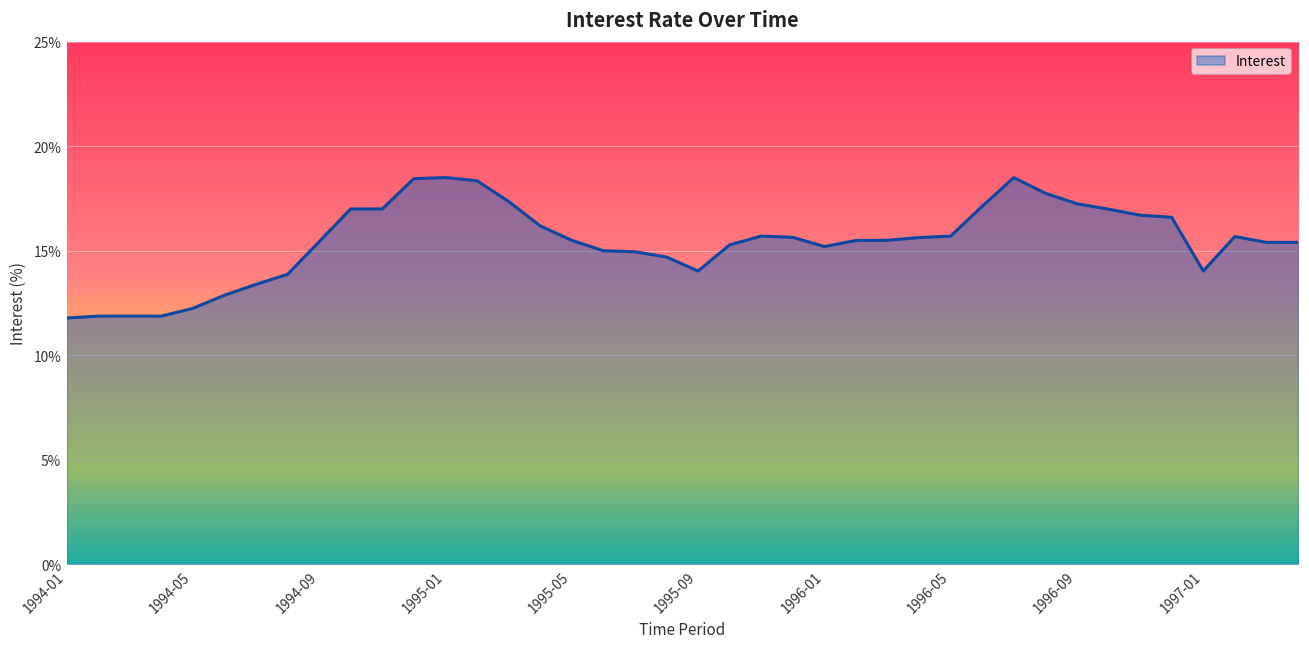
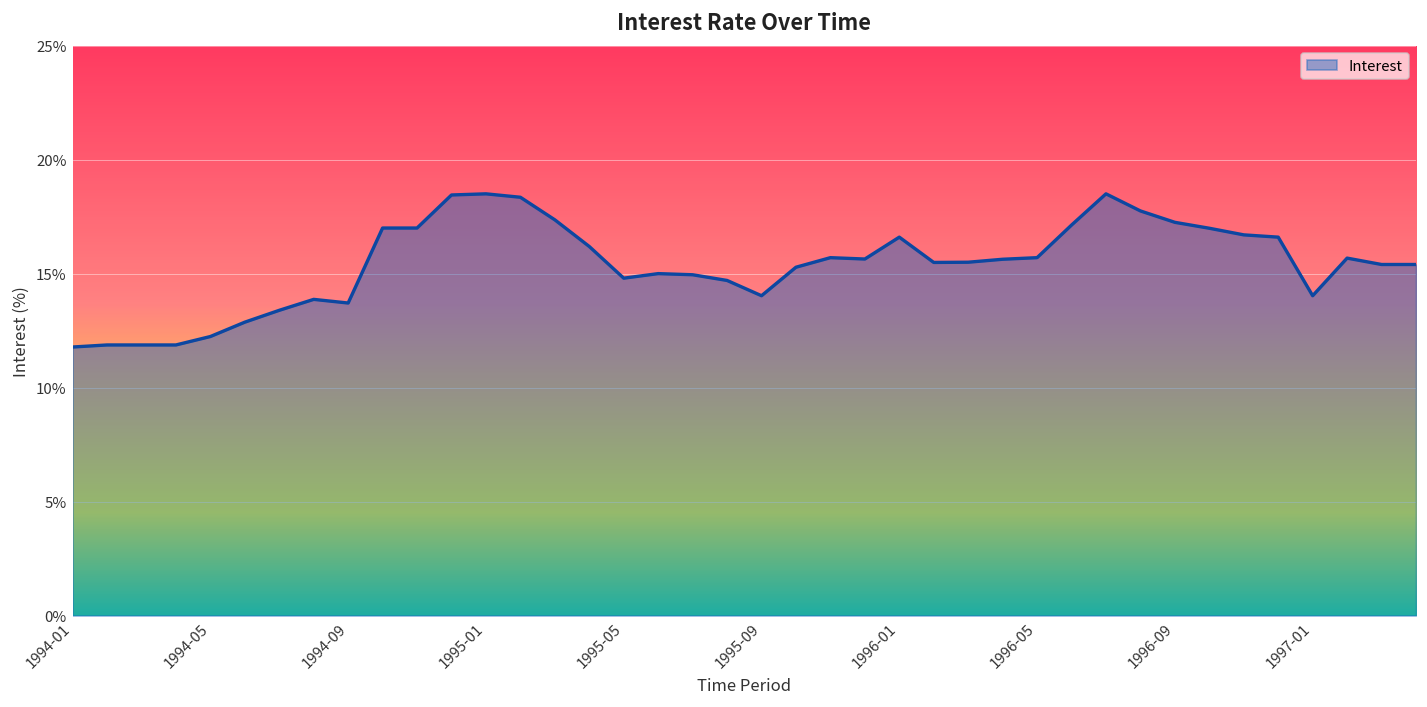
  {
    "1994-01": "11.8%",
    "1994-05": "12.2%",
-   "1994-09": "15.4%",
+   "1994-09": "13.7%",
    "1995-01": "18.5%",
-   "1995-05": "15.5%",
+   "1995-05": "14.8%",
    "1995-09": "14.0%",
-   "1996-01": "15.2%",
+   "1996-01": "16.6%",
    "1996-05": "15.7%",
    "1996-09": "17.3%",
    "1997-01": "14.0%"
  }
